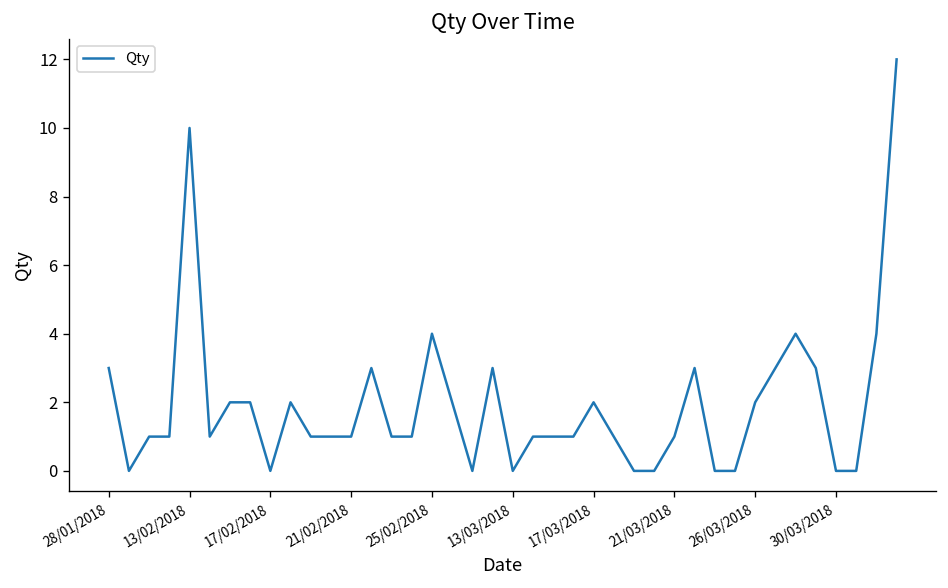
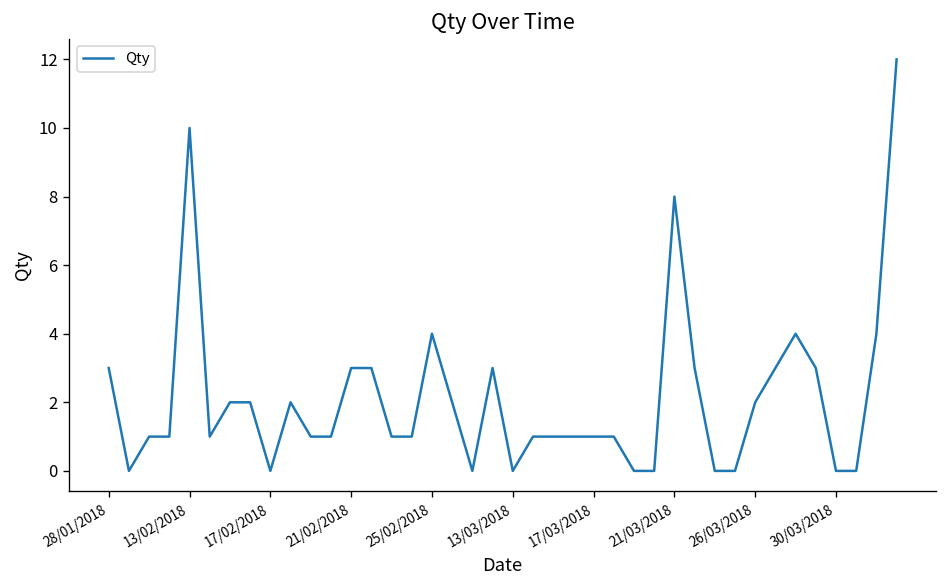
  {
    "28/01/2018": 3,
    "13/02/2018": 10,
    "17/02/2018": 0,
-   "21/02/2018": 1,
+   "21/02/2018": 3,
    "25/02/2018": 4,
    "13/03/2018": 0,
-   "17/03/2018": 2,
-   "21/03/2018": 1,
+   "17/03/2018": 1,
+   "21/03/2018": 8,
    "26/03/2018": 2,
    "30/03/2018": 0
  }
